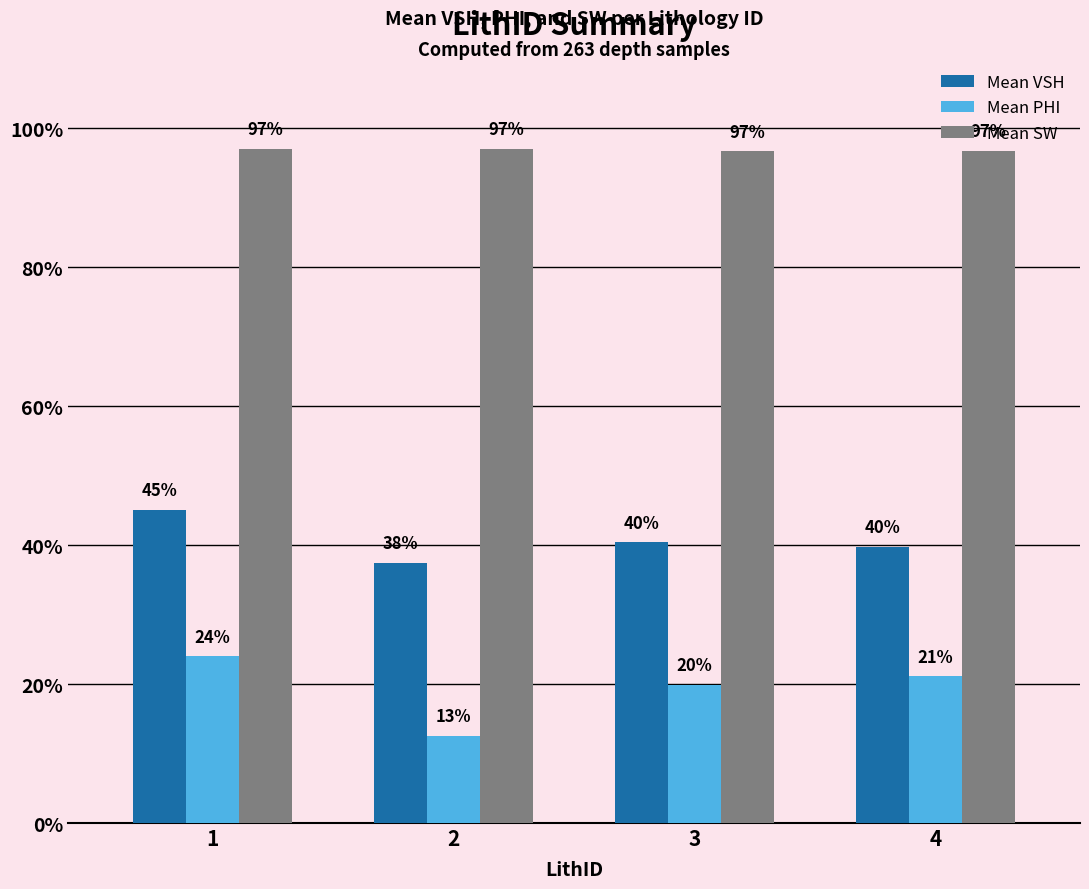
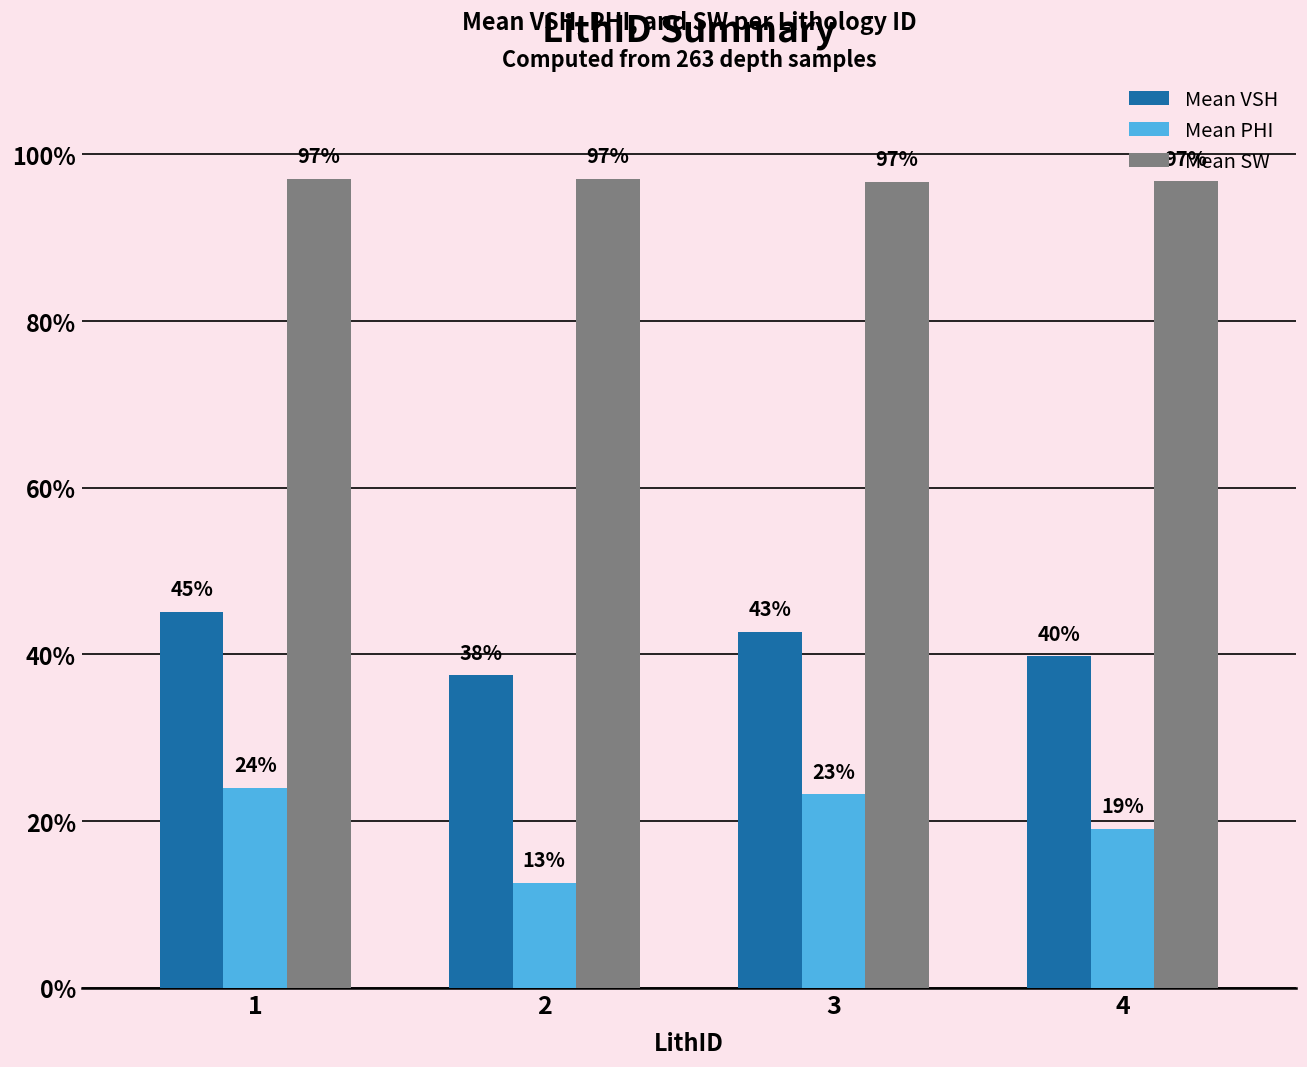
  {
    "Mean VSH": {
      "1": "45%",
      "2": "38%",
-     "3": "40%",
+     "3": "43%",
      "4": "40%"
    },
    "Mean PHI": {
      "1": "24%",
      "2": "13%",
-     "3": "20%",
-     "4": "21%"
+     "3": "23%",
+     "4": "19%"
    },
    "Mean SW": {
      "1": "97%",
      "2": "97%",
      "3": "97%",
      "4": "97%"
    }
  }
